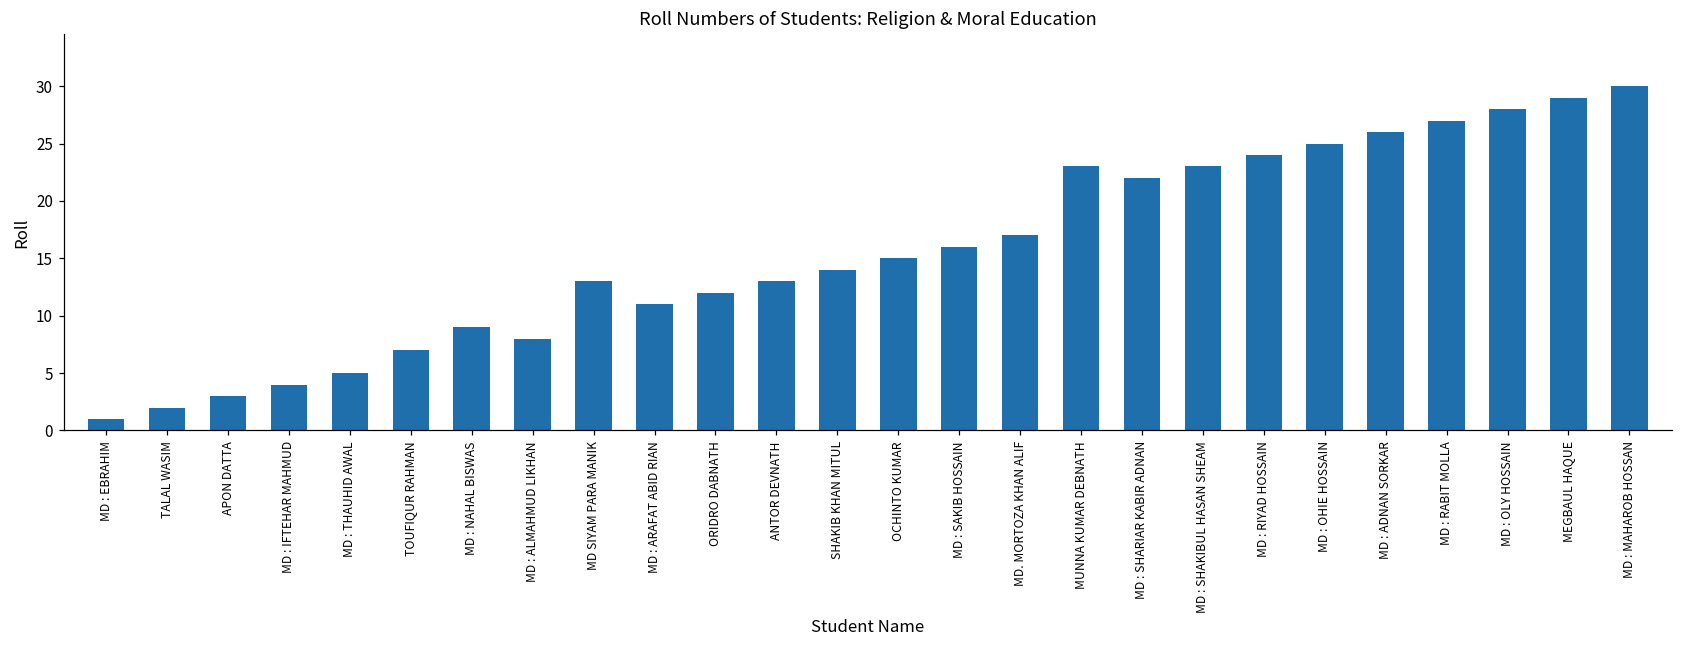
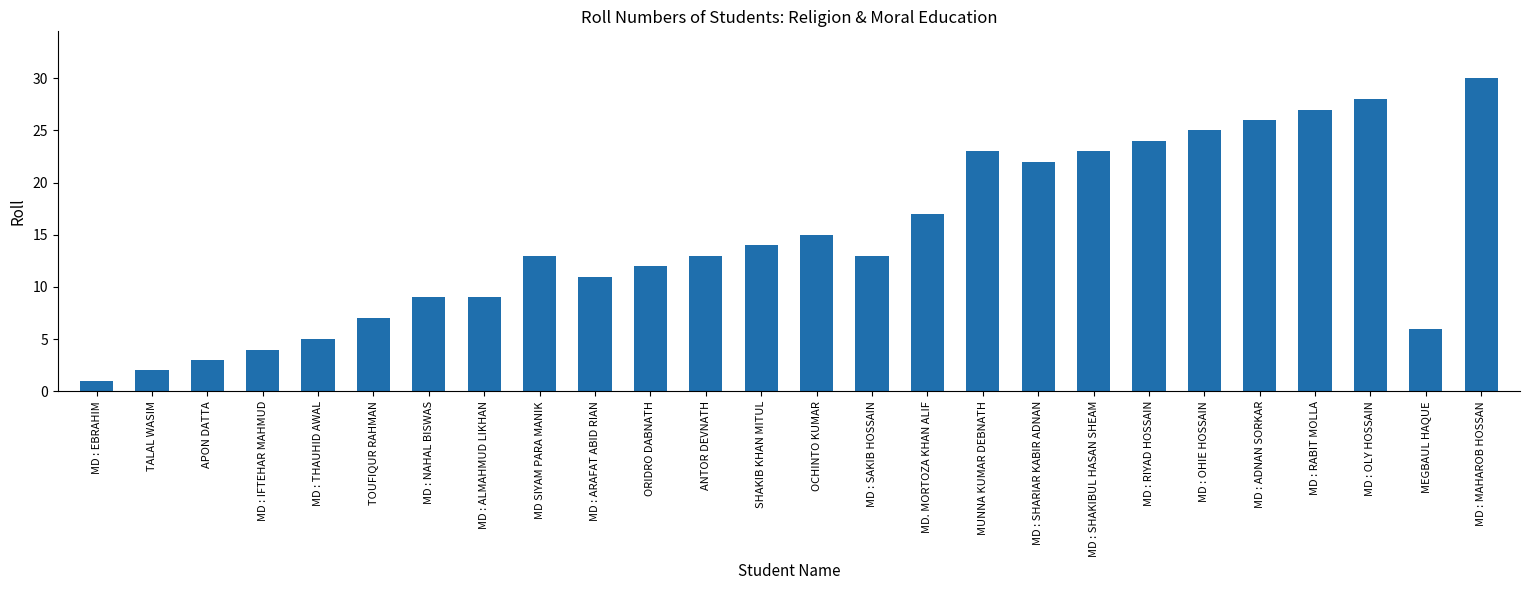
  {
    "MD : EBRAHIM": 1,
    "TALAL WASIM": 2,
    "APON DATTA": 3,
    "MD : IFTEHAR MAHMUD": 4,
    "MD : THAUHID AWAL": 5,
    "TOUFIQUR RAHMAN": 7,
    "MD : NAHAL BISWAS": 9,
-   "MD : ALMAHMUD LIKHAN": 8,
+   "MD : ALMAHMUD LIKHAN": 9,
    "MD SIYAM PARA MANIK": 13,
    "MD : ARAFAT ABID RIAN": 11,
    "ORIDRO DABNATH": 12,
    "ANTOR DEVNATH": 13,
    "SHAKIB KHAN MITUL": 14,
    "OCHINTO KUMAR": 15,
-   "MD : SAKIB HOSSAIN": 16,
+   "MD : SAKIB HOSSAIN": 13,
    "MD. MORTOZA KHAN ALIF": 17,
    "MUNNA KUMAR DEBNATH": 23,
    "MD : SHARIAR KABIR ADNAN": 22,
    "MD : SHAKIBUL HASAN SHEAM": 23,
    "MD : RIYAD HOSSAIN": 24,
    "MD : OHIE HOSSAIN": 25,
    "MD : ADNAN SORKAR": 26,
    "MD : RABIT MOLLA": 27,
    "MD : OLY HOSSAIN": 28,
-   "MEGBAUL HAQUE": 29,
+   "MEGBAUL HAQUE": 6,
    "MD : MAHAROB HOSSAN": 30
  }
